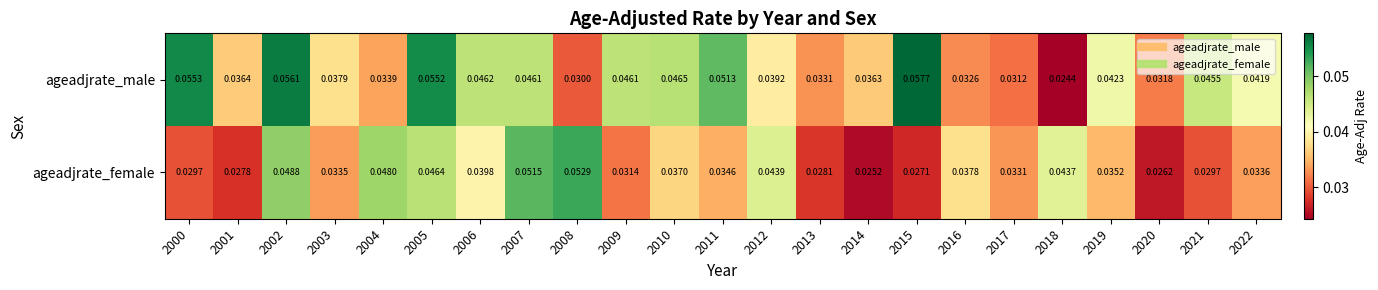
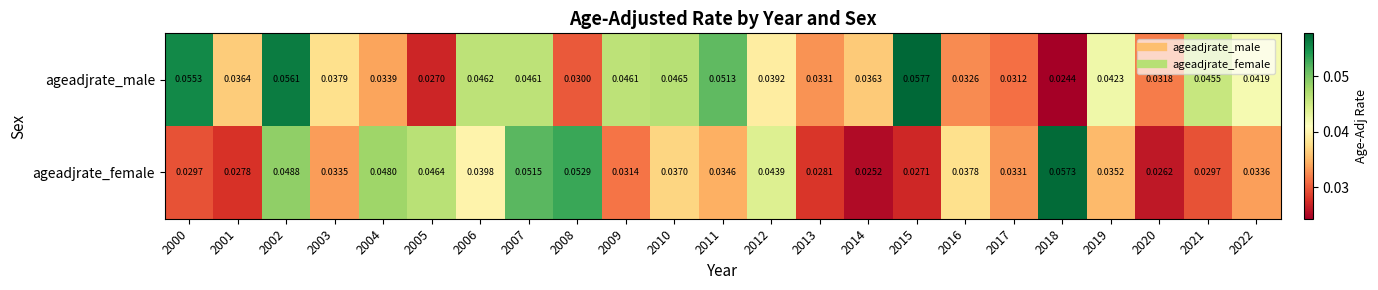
  {
    "ageadjrate_male": {
      "2000": 0.0553,
      "2001": 0.0364,
      "2002": 0.0561,
      "2003": 0.0379,
      "2004": 0.0339,
-     "2005": 0.0552,
+     "2005": 0.0270,
      "2006": 0.0462,
      "2007": 0.0461,
      "2008": 0.0300,
      "2009": 0.0461,
      "2010": 0.0465,
      "2011": 0.0513,
      "2012": 0.0392,
      "2013": 0.0331,
      "2014": 0.0363,
      "2015": 0.0577,
      "2016": 0.0326,
      "2017": 0.0312,
      "2018": 0.0244,
      "2019": 0.0423,
      "2020": 0.0318,
      "2021": 0.0455,
      "2022": 0.0419
    },
    "ageadjrate_female": {
      "2000": 0.0297,
      "2001": 0.0278,
      "2002": 0.0488,
      "2003": 0.0335,
      "2004": 0.0480,
      "2005": 0.0464,
      "2006": 0.0398,
      "2007": 0.0515,
      "2008": 0.0529,
      "2009": 0.0314,
      "2010": 0.0370,
      "2011": 0.0346,
      "2012": 0.0439,
      "2013": 0.0281,
      "2014": 0.0252,
      "2015": 0.0271,
      "2016": 0.0378,
      "2017": 0.0331,
-     "2018": 0.0437,
+     "2018": 0.0573,
      "2019": 0.0352,
      "2020": 0.0262,
      "2021": 0.0297,
      "2022": 0.0336
    }
  }
